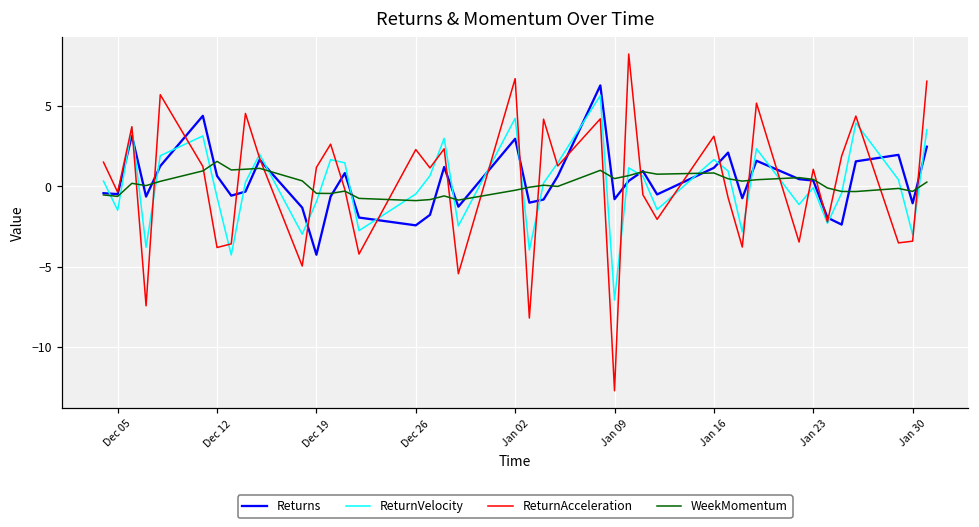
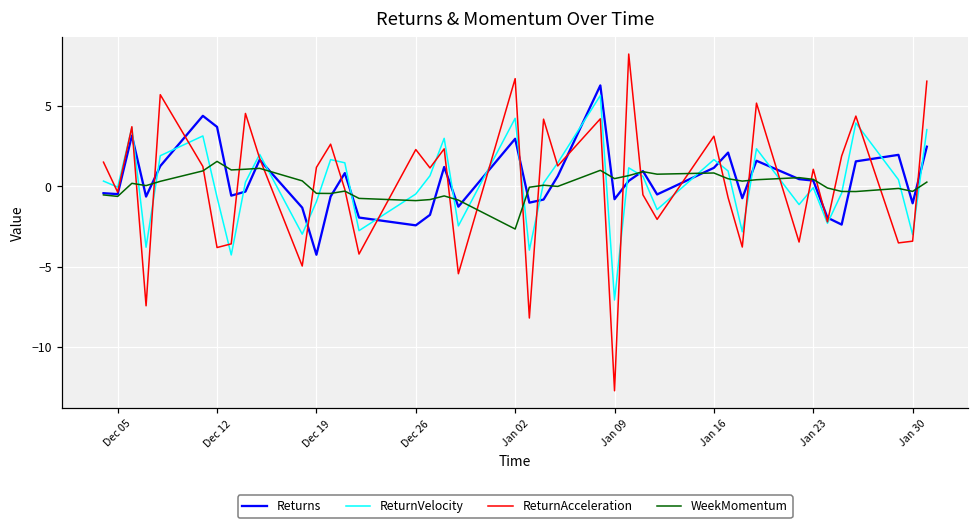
  {
    "Returns": {
-     "Dec 12": 0.6,
+     "Dec 12": 3.7,
      "Dec 19": -4.3,
      "Dec 26": -2.4,
      "Jan 02": 2.9,
      "Jan 09": -0.8,
      "Jan 16": 1.1,
      "Jan 30": -1.1
    },
    "ReturnVelocity": {
-     "Dec 05": -1.5,
+     "Dec 05": -0.1,
      "Dec 12": -0.7,
      "Dec 19": -1.0,
      "Dec 26": -0.5,
      "Jan 02": 4.2,
      "Jan 09": -7.1,
      "Jan 16": 1.7,
      "Jan 23": -0.1,
      "Jan 30": -3.0
    },
    "ReturnAcceleration": {
      "Dec 12": -3.8,
      "Dec 19": 1.2,
      "Dec 26": 2.3,
      "Jan 02": 6.7,
      "Jan 09": -12.7,
      "Jan 16": 3.1,
      "Jan 23": 1.1,
      "Jan 30": -3.4
    },
    "WeekMomentum": {
      "Dec 12": 1.5,
      "Dec 19": -0.4,
      "Dec 26": -0.9,
-     "Jan 02": -0.3,
+     "Jan 02": -2.7,
      "Jan 09": 0.5,
      "Jan 16": 0.8,
      "Jan 30": -0.3
    }
  }
